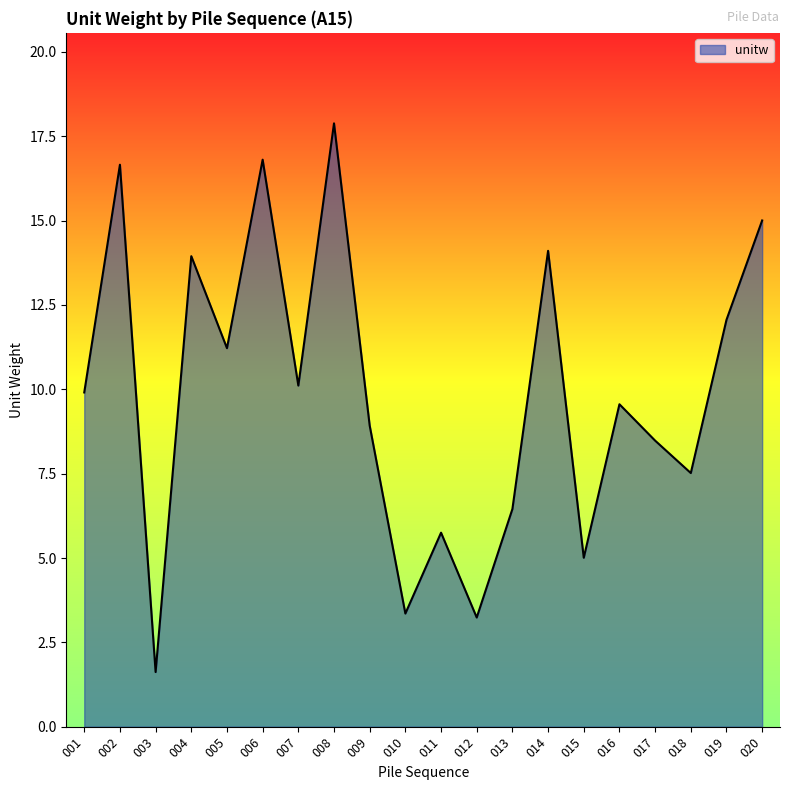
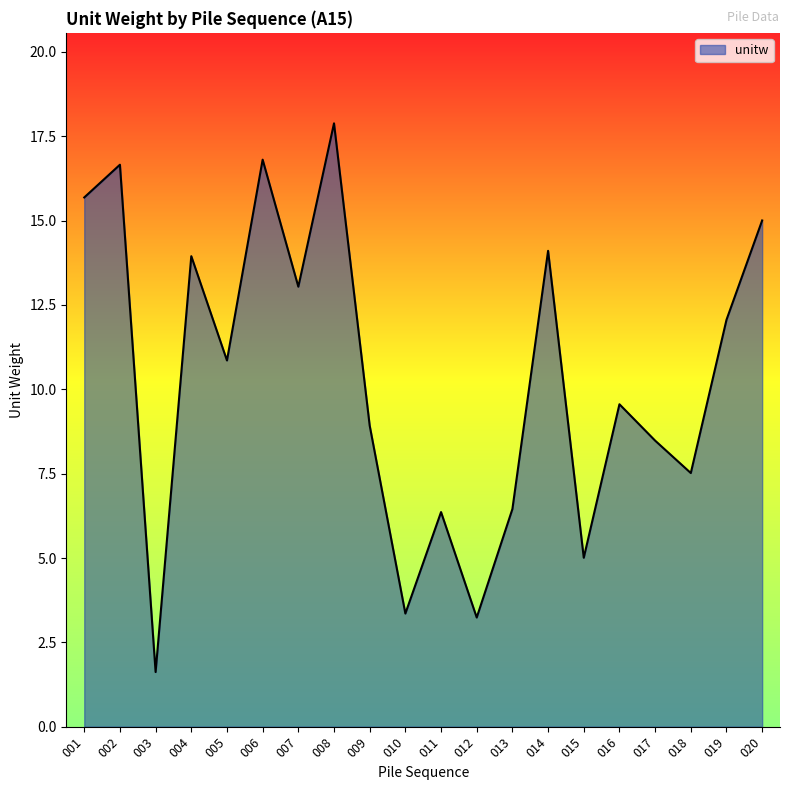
  {
-   "001": 9.9,
+   "001": 15.7,
    "002": 16.7,
    "003": 1.6,
    "004": 13.9,
-   "005": 11.2,
+   "005": 10.9,
    "006": 16.8,
-   "007": 10.1,
+   "007": 13.0,
    "008": 17.9,
    "009": 8.9,
    "010": 3.4,
-   "011": 5.8,
+   "011": 6.4,
    "012": 3.2,
    "013": 6.5,
    "014": 14.1,
    "015": 5.0,
    "016": 9.6,
    "017": 8.5,
    "018": 7.5,
    "019": 12.1,
    "020": 15.0
  }
